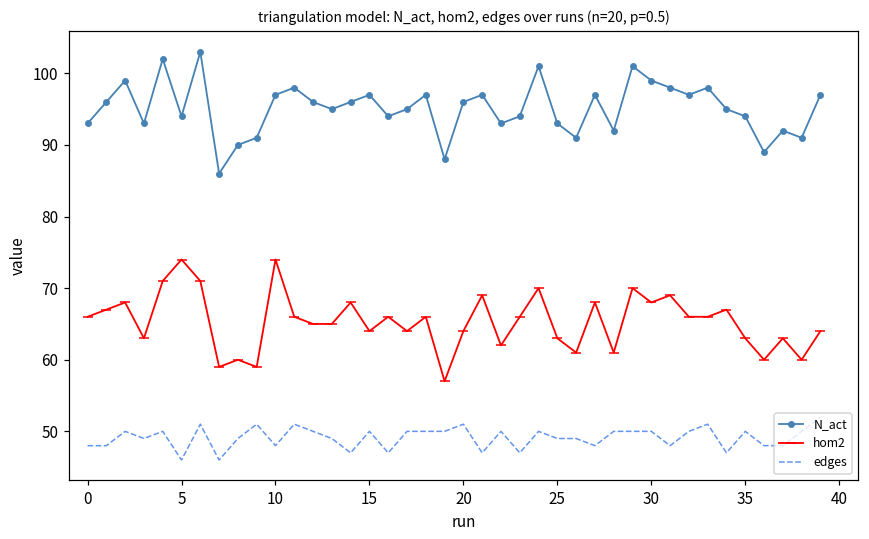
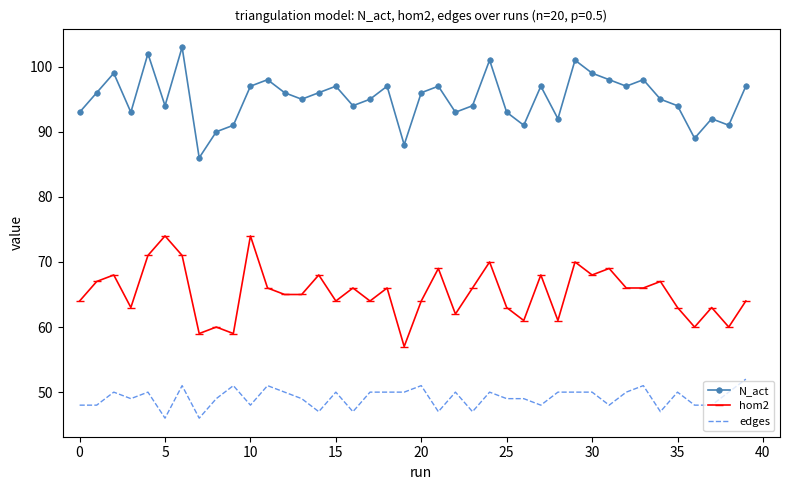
  {
    "N_act": {
      "0": 93,
      "5": 94,
      "10": 97,
      "15": 97,
      "20": 96,
      "25": 93,
      "30": 99,
      "35": 94
    },
    "hom2": {
-     "0": 66,
+     "0": 64,
      "5": 74,
      "10": 74,
      "15": 64,
      "20": 64,
      "25": 63,
      "30": 68,
      "35": 63
    },
    "edges": {
      "0": 48,
      "5": 46,
      "10": 48,
      "15": 50,
      "20": 51,
      "25": 49,
      "30": 50,
      "35": 50
    }
  }
